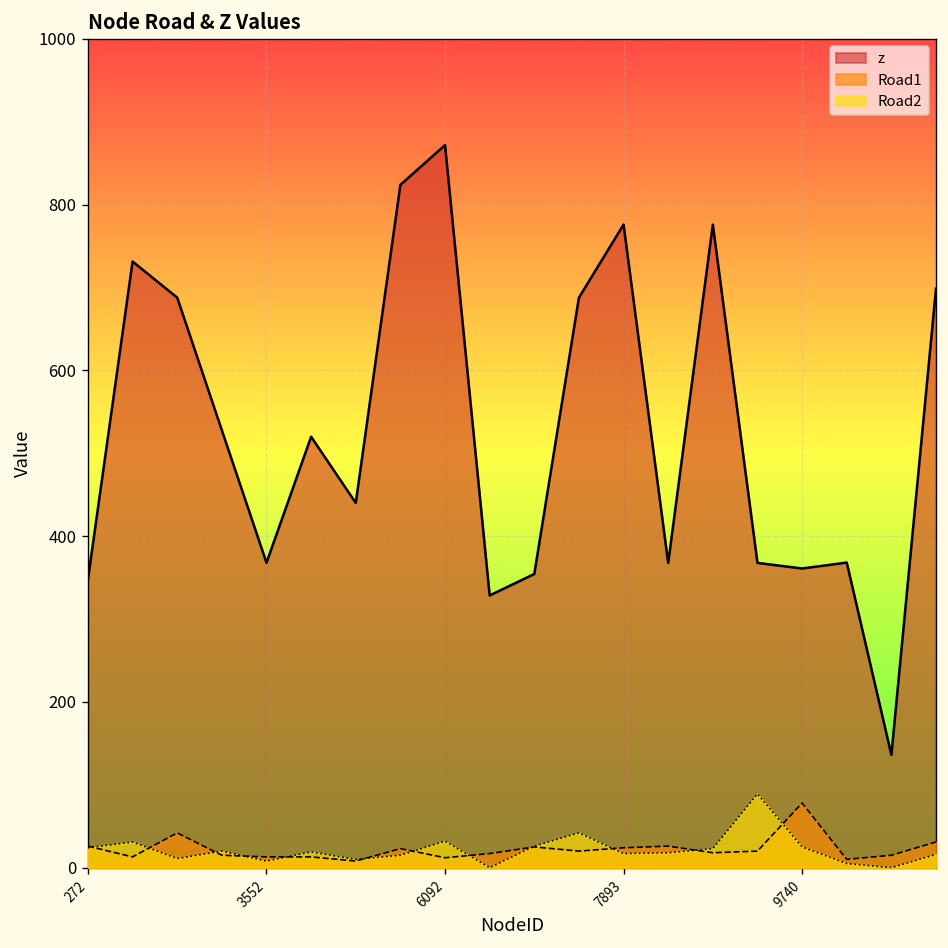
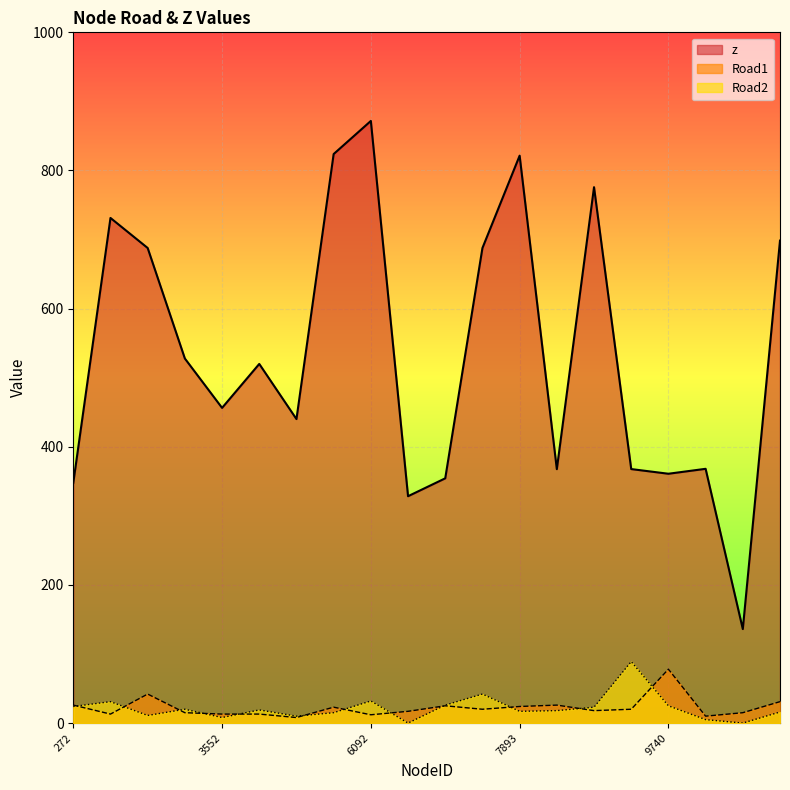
  {
    "z": {
      "272": 350,
-     "3552": 370,
+     "3552": 460,
      "6092": 870,
-     "7893": 780,
+     "7893": 820,
      "9740": 360
    },
    "Road1": {
      "3552": 10,
      "6092": 10,
      "7893": 20,
      "9740": 80
    },
    "Road2": {
      "3552": 10,
      "6092": 30,
      "7893": 20,
      "9740": 30
    }
  }
